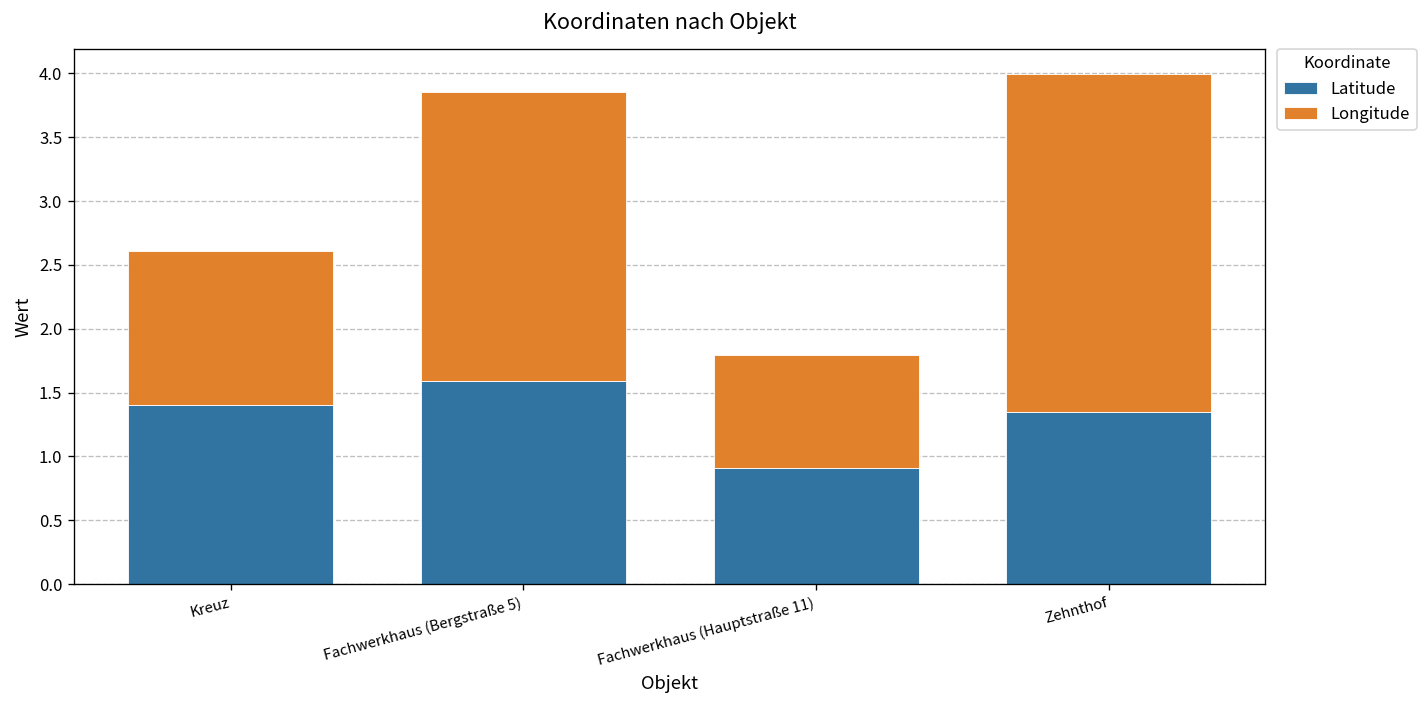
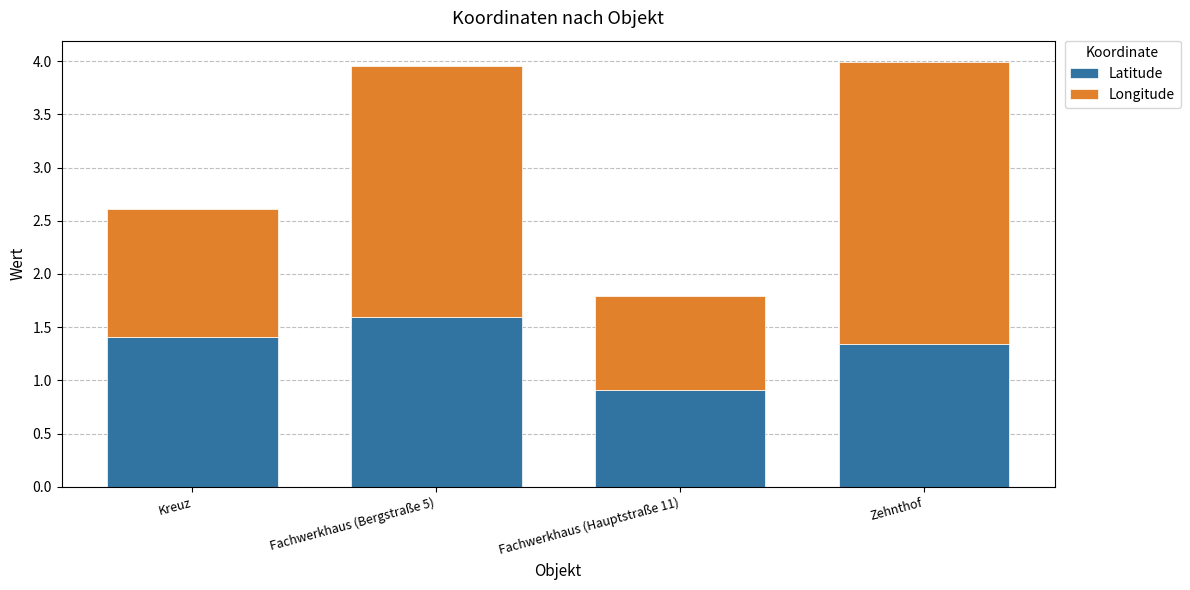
  {
    "Latitude": {
      "Kreuz": 1.40,
      "Fachwerkhaus (Bergstraße 5)": 1.59,
      "Fachwerkhaus (Hauptstraße 11)": 0.91,
      "Zehnthof": 1.35
    },
    "Longitude": {
      "Kreuz": 1.21,
-     "Fachwerkhaus (Bergstraße 5)": 2.26,
+     "Fachwerkhaus (Bergstraße 5)": 2.36,
      "Fachwerkhaus (Hauptstraße 11)": 0.88,
      "Zehnthof": 2.65
    }
  }
